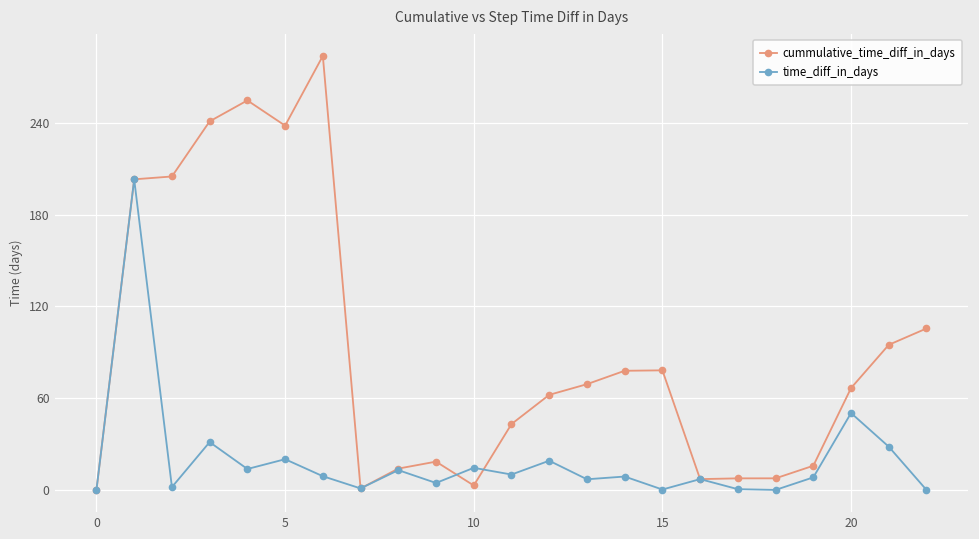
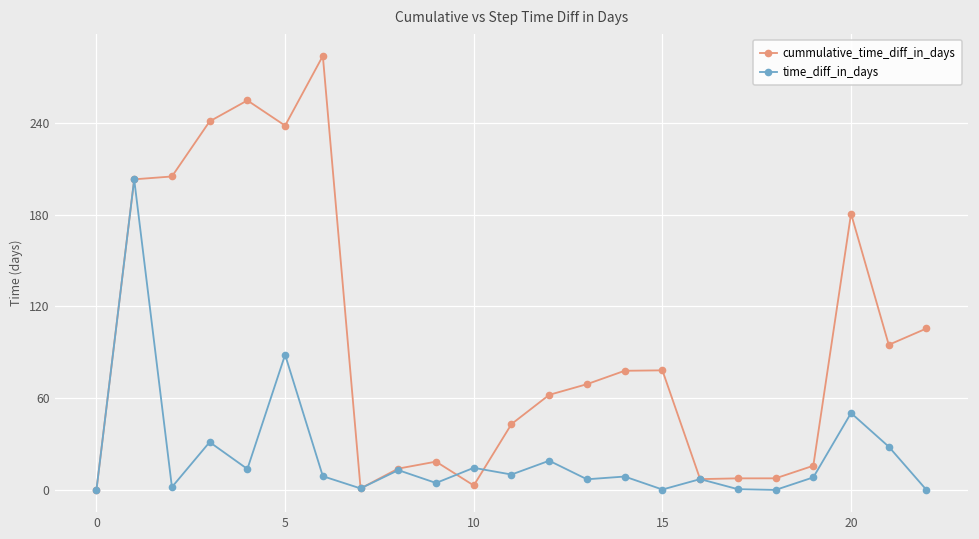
  {
    "cummulative_time_diff_in_days": {
      "5": 238,
      "10": 3,
      "15": 78,
-     "20": 67
+     "20": 181
    },
    "time_diff_in_days": {
-     "5": 20,
+     "5": 88,
      "10": 14,
      "15": 0,
      "20": 50
    }
  }
